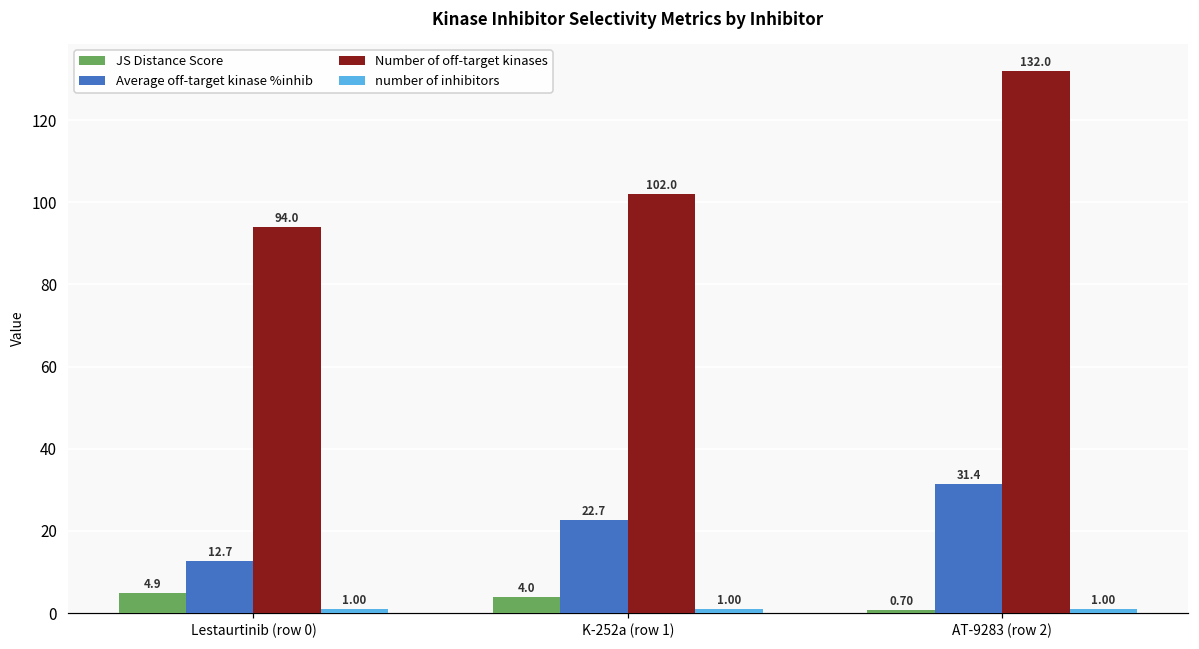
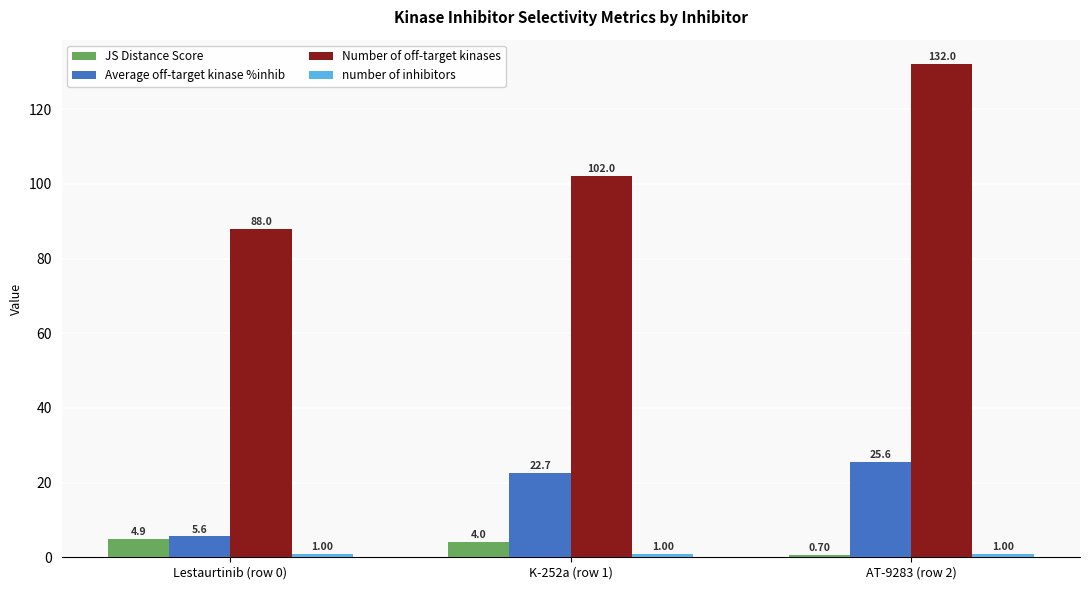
  {
    "JS Distance Score": {
      "Lestaurtinib (row 0)": 4.9,
      "K-252a (row 1)": 4.0,
      "AT-9283 (row 2)": 0.70
    },
    "Average off-target kinase %inhib": {
-     "Lestaurtinib (row 0)": 12.7,
+     "Lestaurtinib (row 0)": 5.6,
      "K-252a (row 1)": 22.7,
-     "AT-9283 (row 2)": 31.4
+     "AT-9283 (row 2)": 25.6
    },
    "Number of off-target kinases": {
-     "Lestaurtinib (row 0)": 94.0,
+     "Lestaurtinib (row 0)": 88.0,
      "K-252a (row 1)": 102.0,
      "AT-9283 (row 2)": 132.0
    },
    "number of inhibitors": {
      "Lestaurtinib (row 0)": 1.00,
      "K-252a (row 1)": 1.00,
      "AT-9283 (row 2)": 1.00
    }
  }
